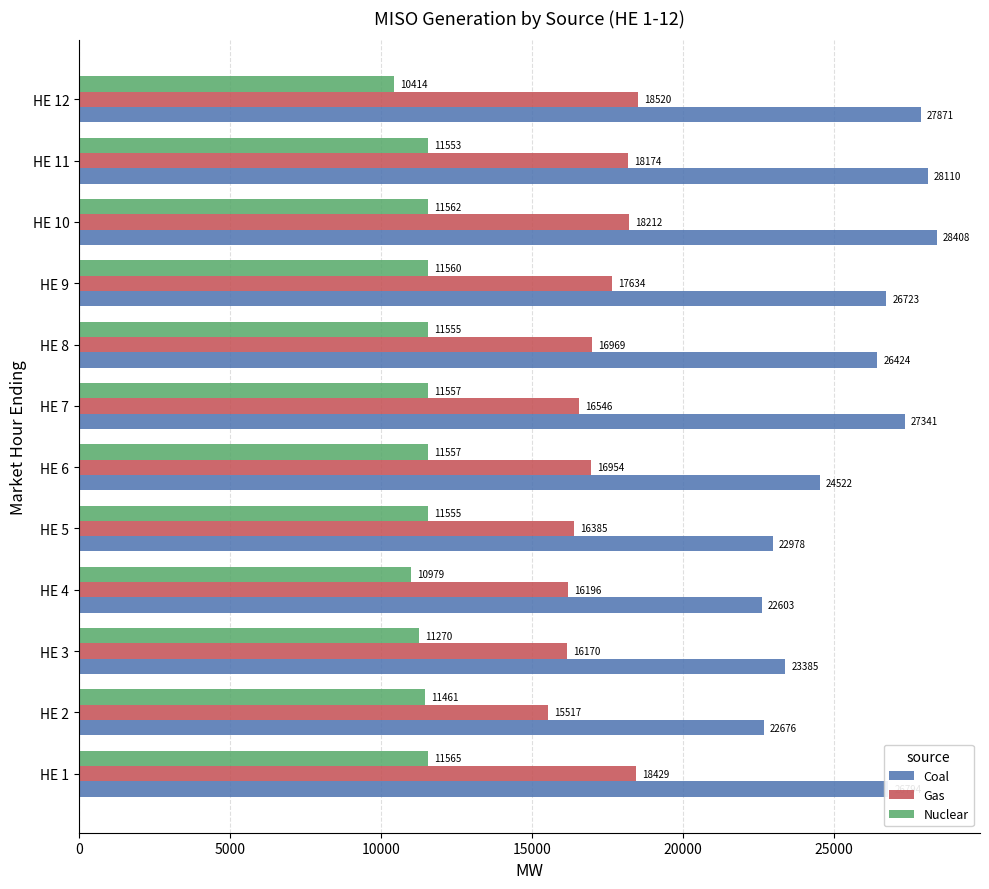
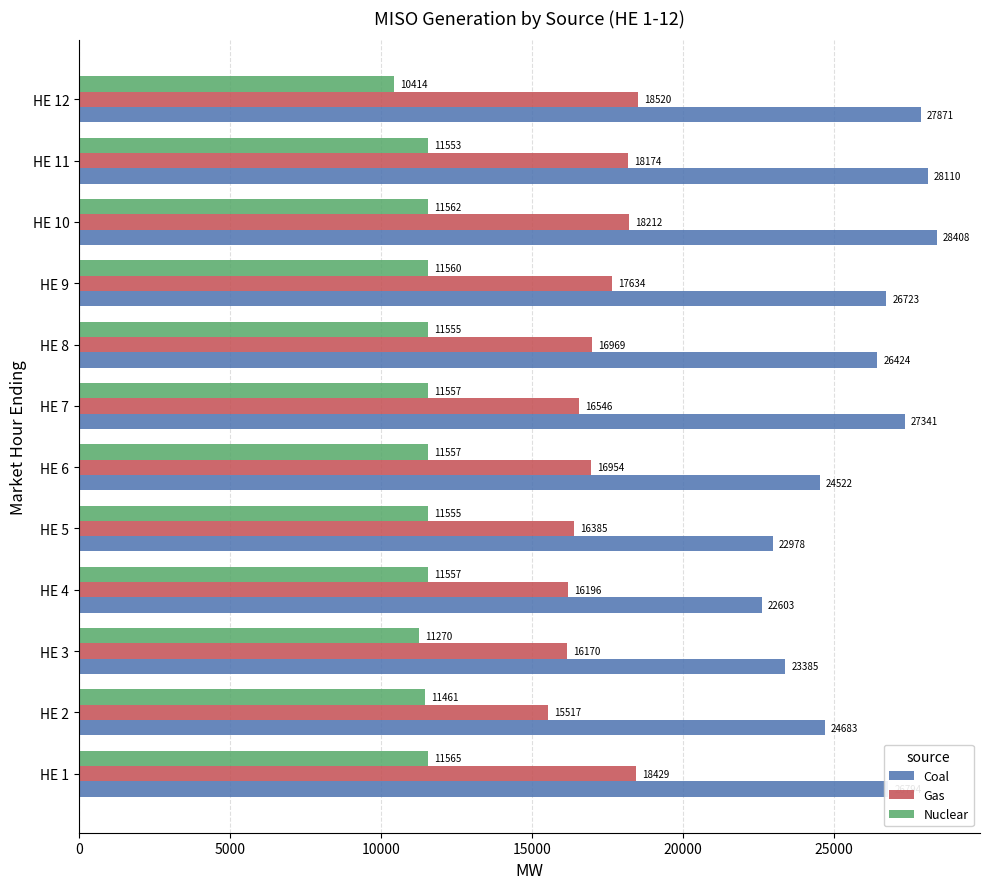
  {
    "Coal": {
      "HE 9": 26723,
      "HE 8": 26424,
      "HE 7": 27341,
      "HE 5": 22978,
      "HE 4": 22603,
      "HE 3": 23385,
-     "HE 2": 22676
+     "HE 2": 24683
    },
    "Gas": {
      "HE 11": 18174,
      "HE 8": 16969,
      "HE 7": 16546,
      "HE 6": 16954,
      "HE 5": 16385,
      "HE 3": 16170
    },
    "Nuclear": {
      "HE 12": 10414,
      "HE 10": 11562,
      "HE 7": 11557,
-     "HE 4": 10979,
+     "HE 4": 11557,
      "HE 2": 11461,
      "HE 1": 11565
    }
  }
